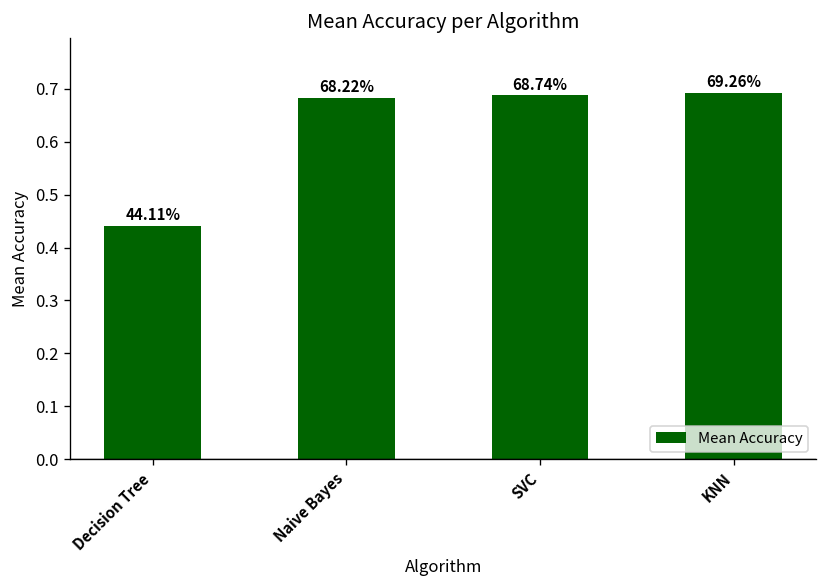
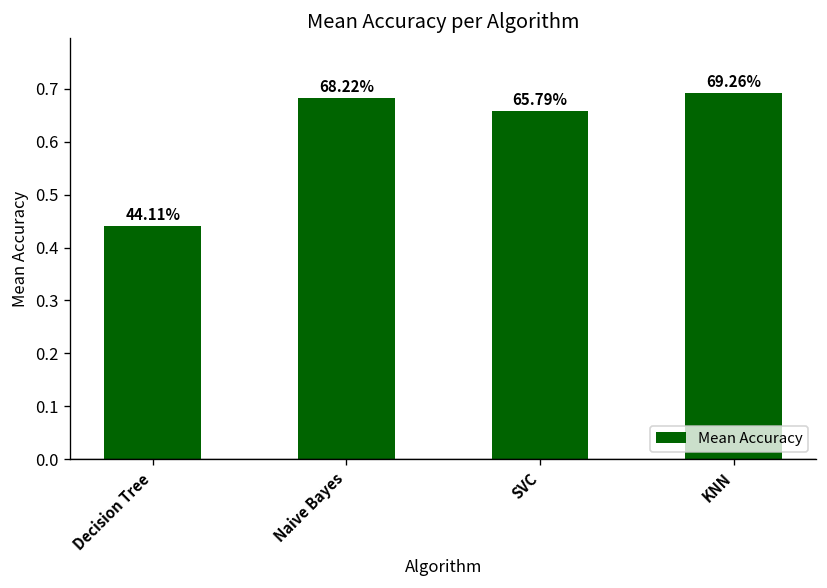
  {
    "Decision Tree": "44.11%",
    "Naive Bayes": "68.22%",
-   "SVC": "68.74%",
+   "SVC": "65.79%",
    "KNN": "69.26%"
  }
